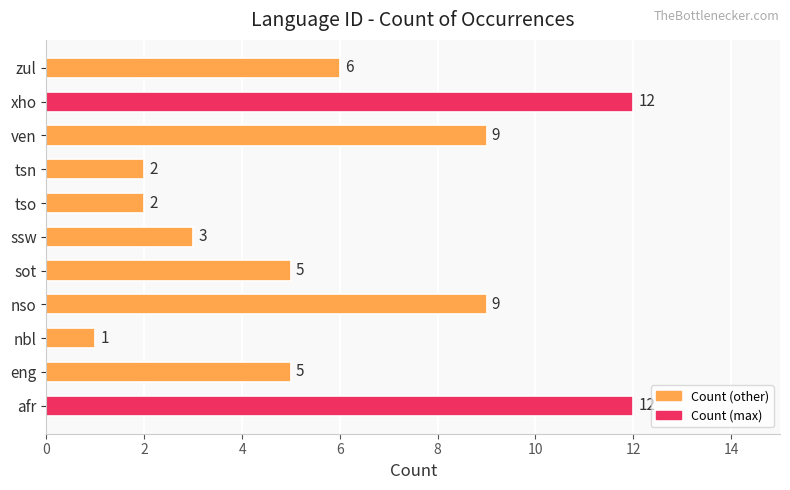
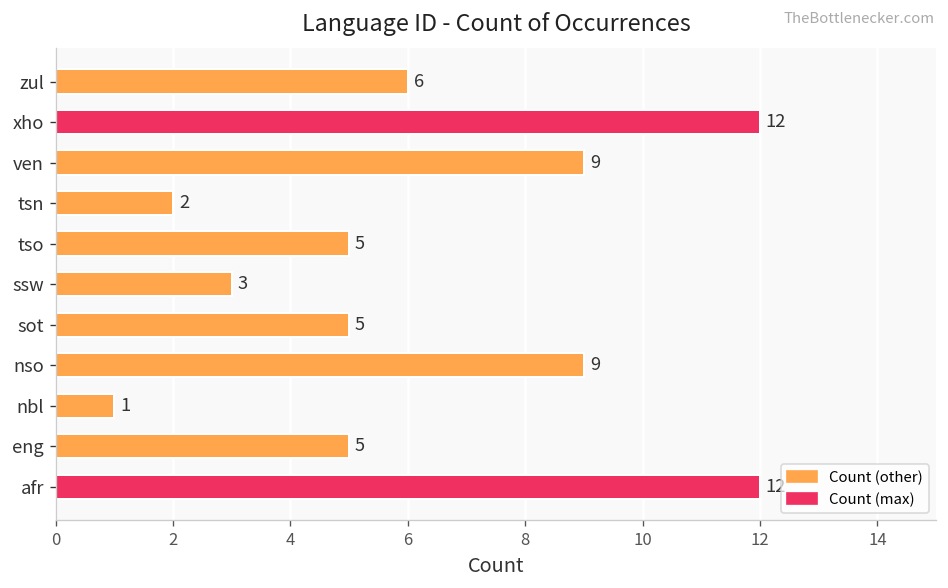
  {
    "zul": 6,
    "xho": 12,
    "ven": 9,
    "tsn": 2,
-   "tso": 2,
+   "tso": 5,
    "ssw": 3,
    "sot": 5,
    "nso": 9,
    "nbl": 1,
    "eng": 5
  }
